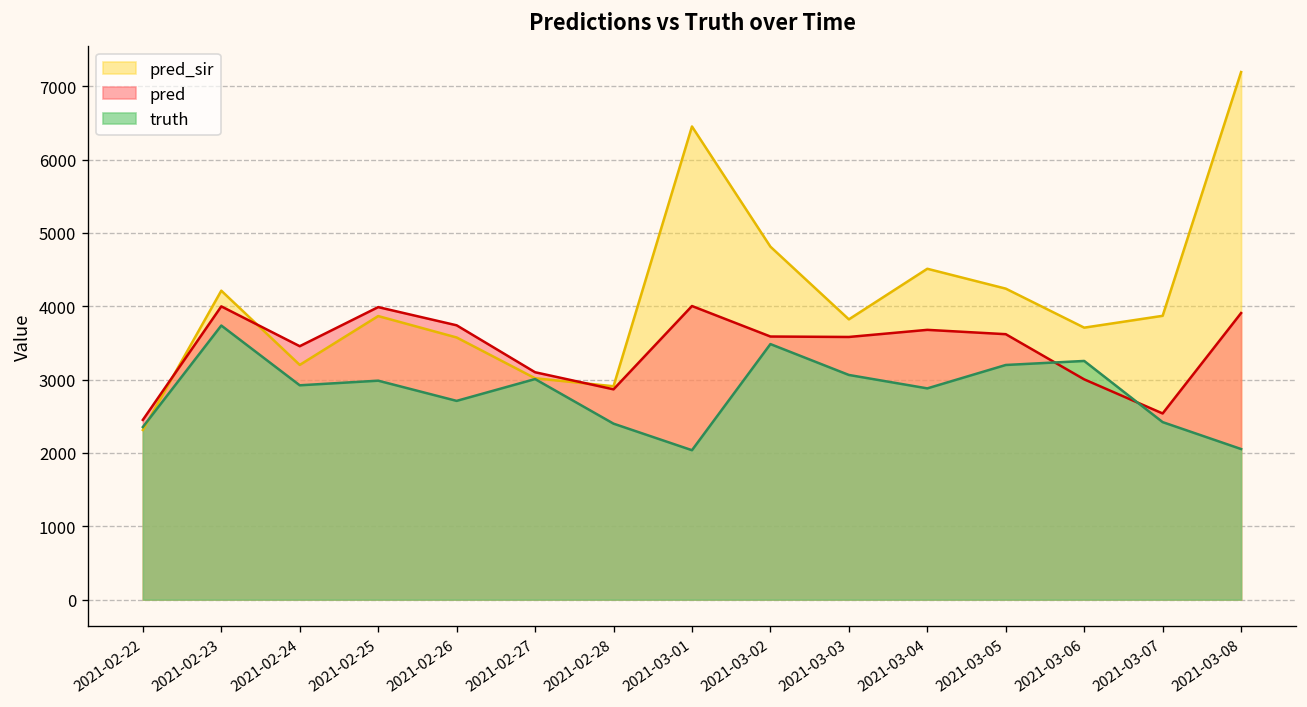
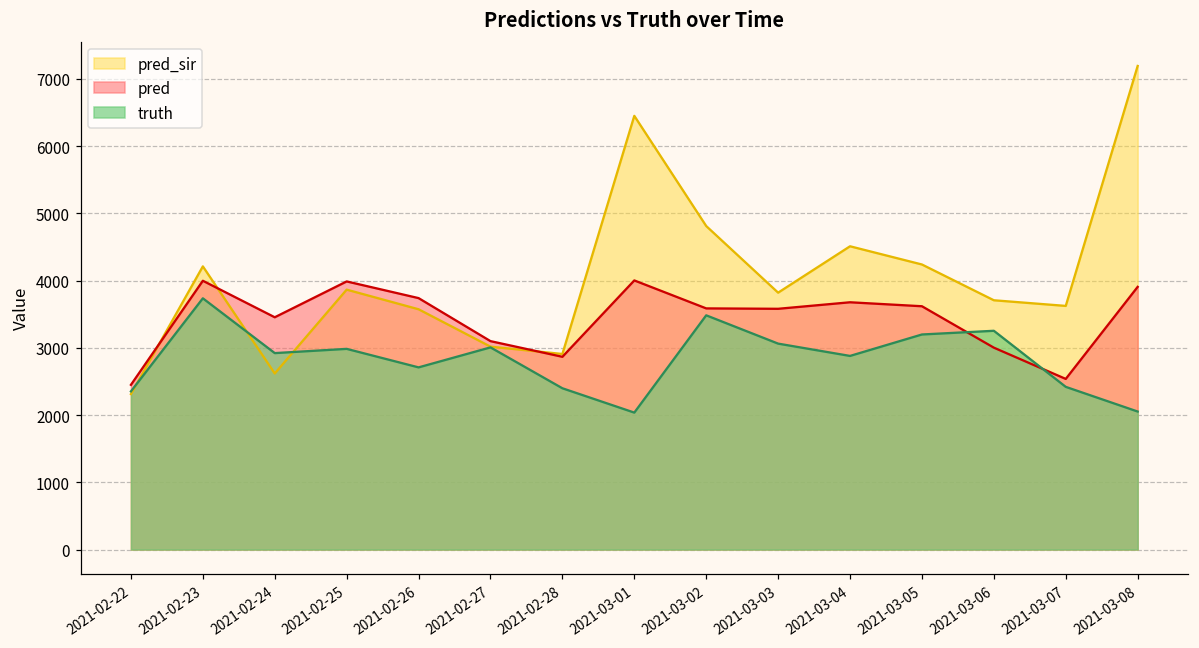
  {
    "pred_sir": {
      "2021-02-23": 4200,
-     "2021-02-24": 3200,
+     "2021-02-24": 2600,
      "2021-02-25": 3900,
      "2021-02-26": 3600,
      "2021-02-28": 2900,
      "2021-03-01": 6500,
      "2021-03-02": 4800,
      "2021-03-03": 3800,
      "2021-03-04": 4500,
      "2021-03-05": 4200,
      "2021-03-06": 3700,
-     "2021-03-07": 3900,
+     "2021-03-07": 3600,
      "2021-03-08": 7200
    },
    "pred": {
      "2021-02-22": 2500,
      "2021-02-23": 4000,
      "2021-02-24": 3500,
      "2021-02-25": 4000,
      "2021-02-26": 3700,
      "2021-02-27": 3100,
      "2021-02-28": 2900,
      "2021-03-01": 4000,
      "2021-03-02": 3600,
      "2021-03-03": 3600,
      "2021-03-04": 3700,
      "2021-03-05": 3600,
      "2021-03-06": 3000,
      "2021-03-07": 2500,
      "2021-03-08": 3900
    },
    "truth": {
      "2021-02-23": 3700,
      "2021-02-24": 2900,
      "2021-02-25": 3000,
      "2021-02-26": 2700,
      "2021-02-28": 2400,
      "2021-03-01": 2000,
      "2021-03-02": 3500,
      "2021-03-03": 3100,
      "2021-03-04": 2900,
      "2021-03-05": 3200,
      "2021-03-06": 3300,
      "2021-03-07": 2400,
      "2021-03-08": 2100
    }
  }
